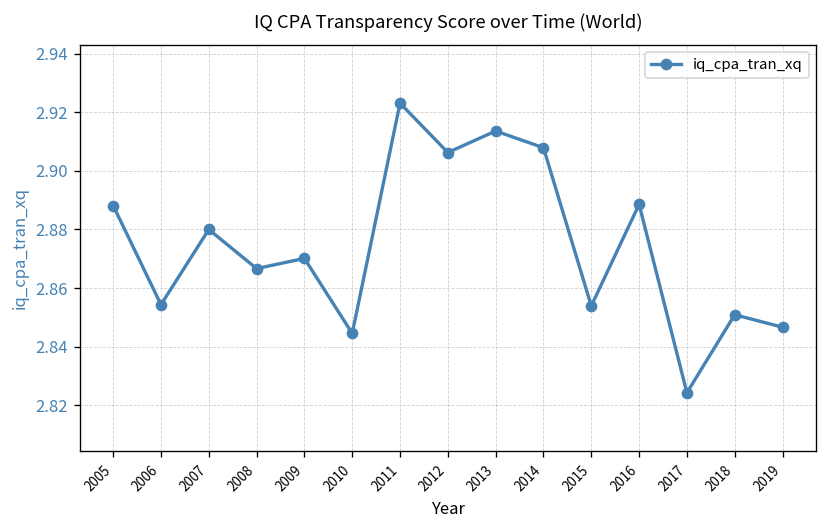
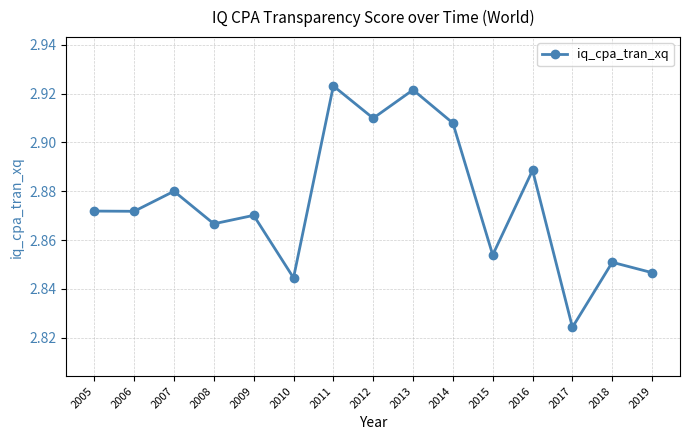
  {
-   "2005": 2.888,
-   "2006": 2.854,
+   "2005": 2.872,
+   "2006": 2.872,
    "2007": 2.880,
    "2008": 2.867,
    "2009": 2.870,
    "2010": 2.845,
    "2011": 2.923,
-   "2012": 2.906,
-   "2013": 2.914,
+   "2012": 2.910,
+   "2013": 2.921,
    "2014": 2.908,
    "2015": 2.854,
    "2016": 2.889,
    "2017": 2.824,
    "2018": 2.851,
    "2019": 2.847
  }
